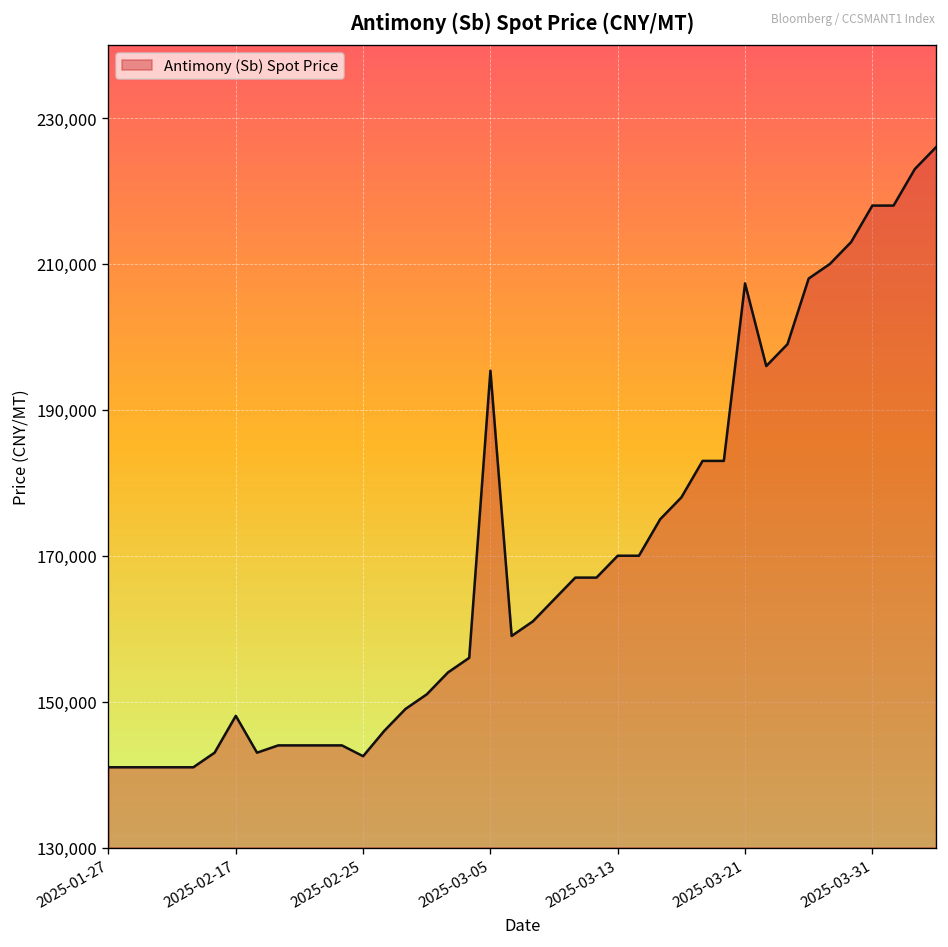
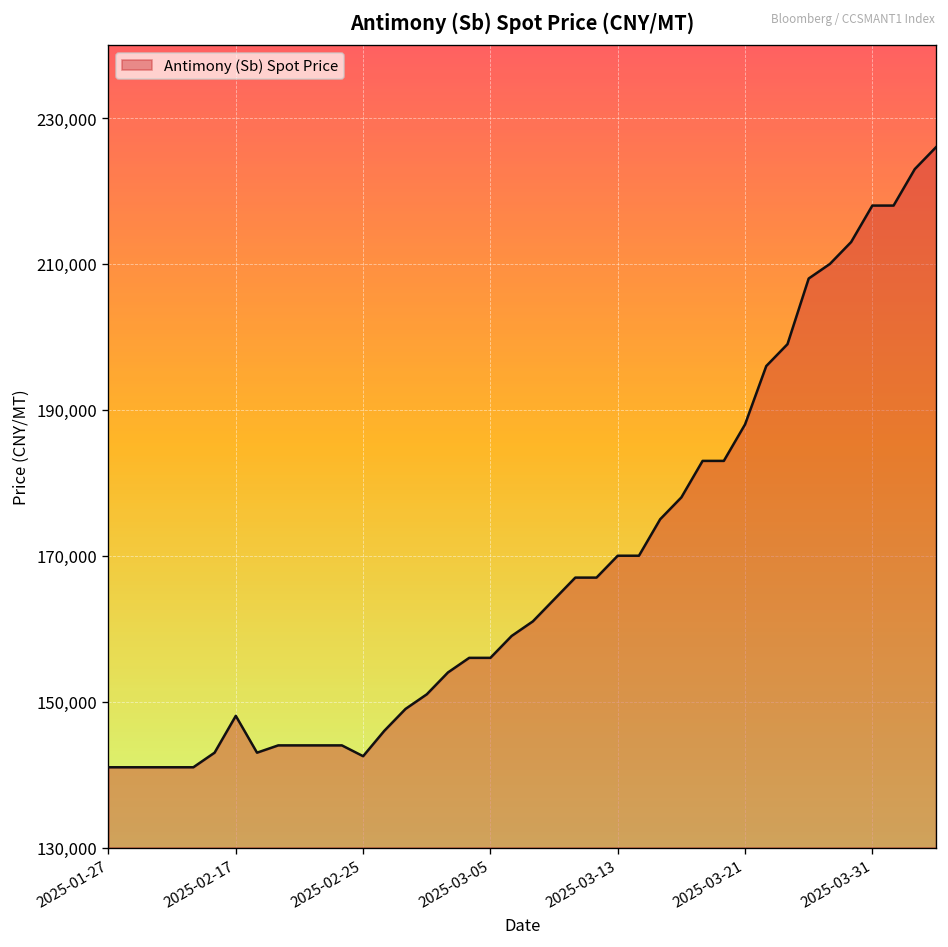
  {
    "2025-01-27": "141,000",
    "2025-02-17": "148,000",
    "2025-02-25": "143,000",
-   "2025-03-05": "195,000",
+   "2025-03-05": "156,000",
    "2025-03-13": "170,000",
-   "2025-03-21": "207,000",
+   "2025-03-21": "188,000",
    "2025-03-31": "218,000"
  }
